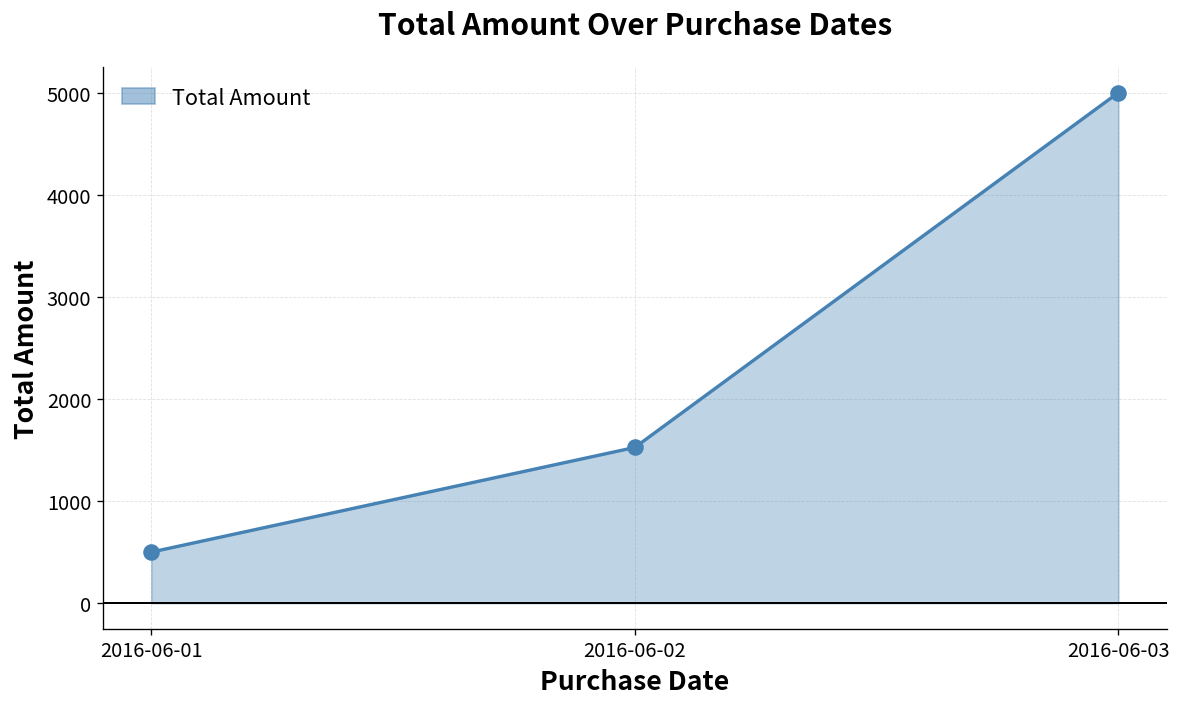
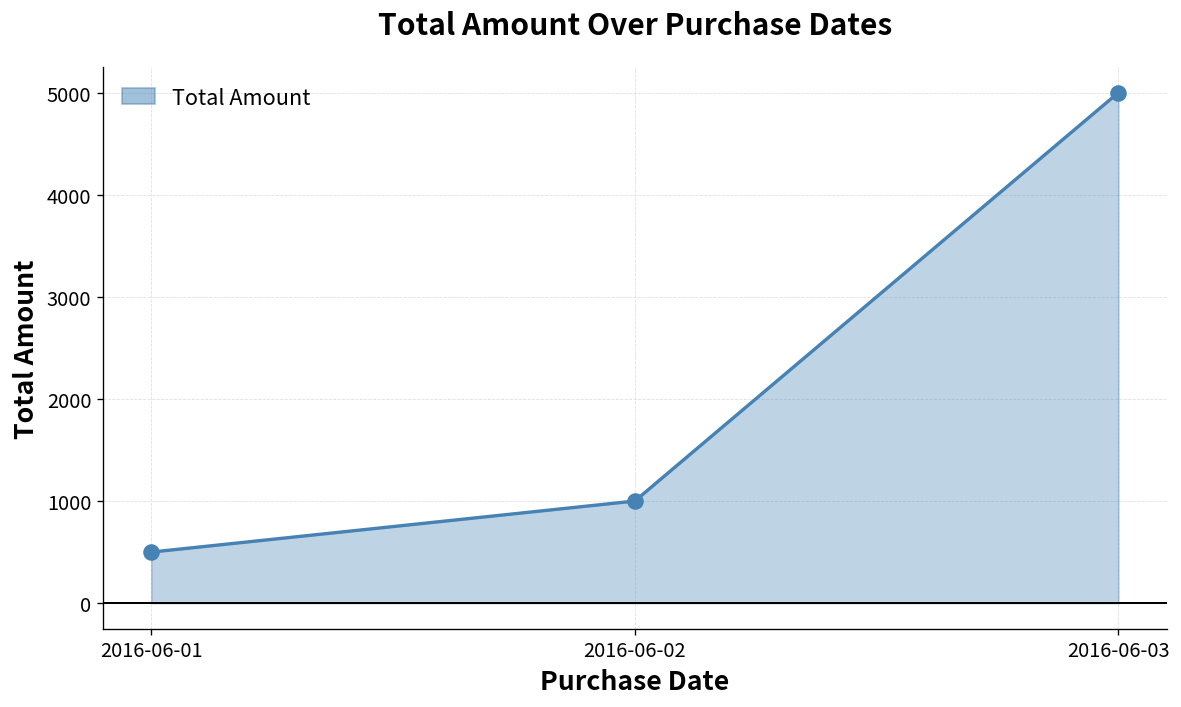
  {
    "2016-06-01": 500,
-   "2016-06-02": 1500,
+   "2016-06-02": 1000,
    "2016-06-03": 5000
  }
